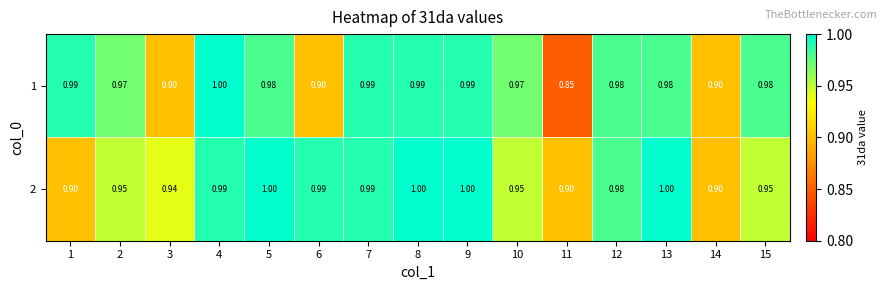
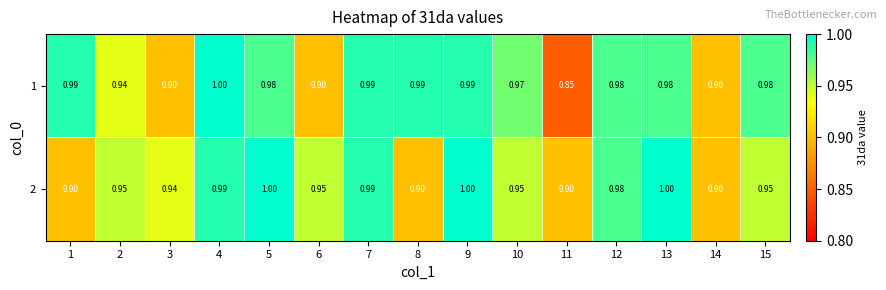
  {
    "1": {
      "1": 0.99,
-     "2": 0.97,
+     "2": 0.94,
      "3": 0.90,
      "4": 1.00,
      "5": 0.98,
      "6": 0.90,
      "7": 0.99,
      "8": 0.99,
      "9": 0.99,
      "10": 0.97,
      "11": 0.85,
      "12": 0.98,
      "13": 0.98,
      "14": 0.90,
      "15": 0.98
    },
    "2": {
      "1": 0.90,
      "2": 0.95,
      "3": 0.94,
      "4": 0.99,
      "5": 1.00,
-     "6": 0.99,
+     "6": 0.95,
      "7": 0.99,
-     "8": 1.00,
+     "8": 0.90,
      "9": 1.00,
      "10": 0.95,
      "11": 0.90,
      "12": 0.98,
      "13": 1.00,
      "14": 0.90,
      "15": 0.95
    }
  }
